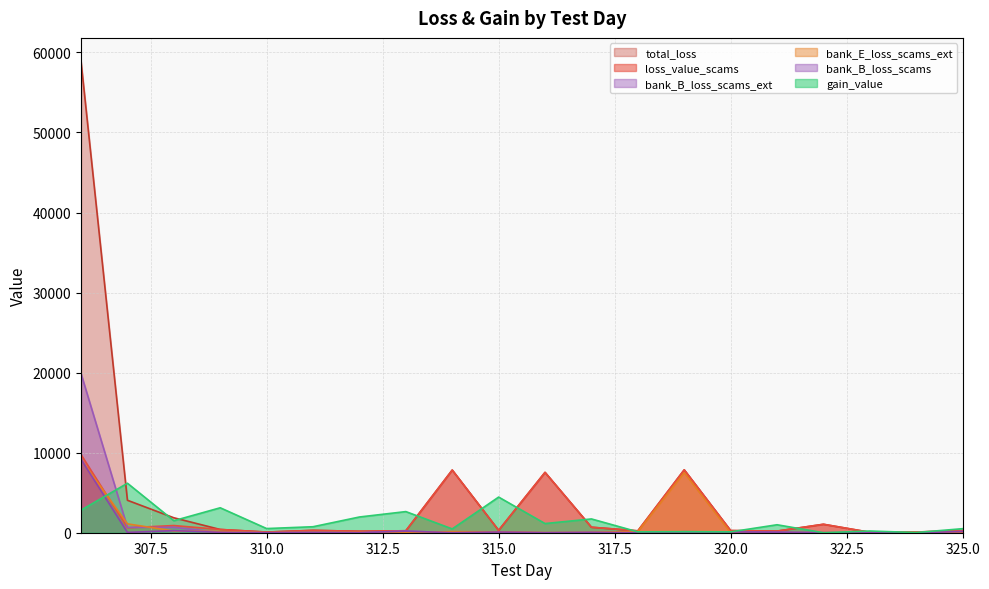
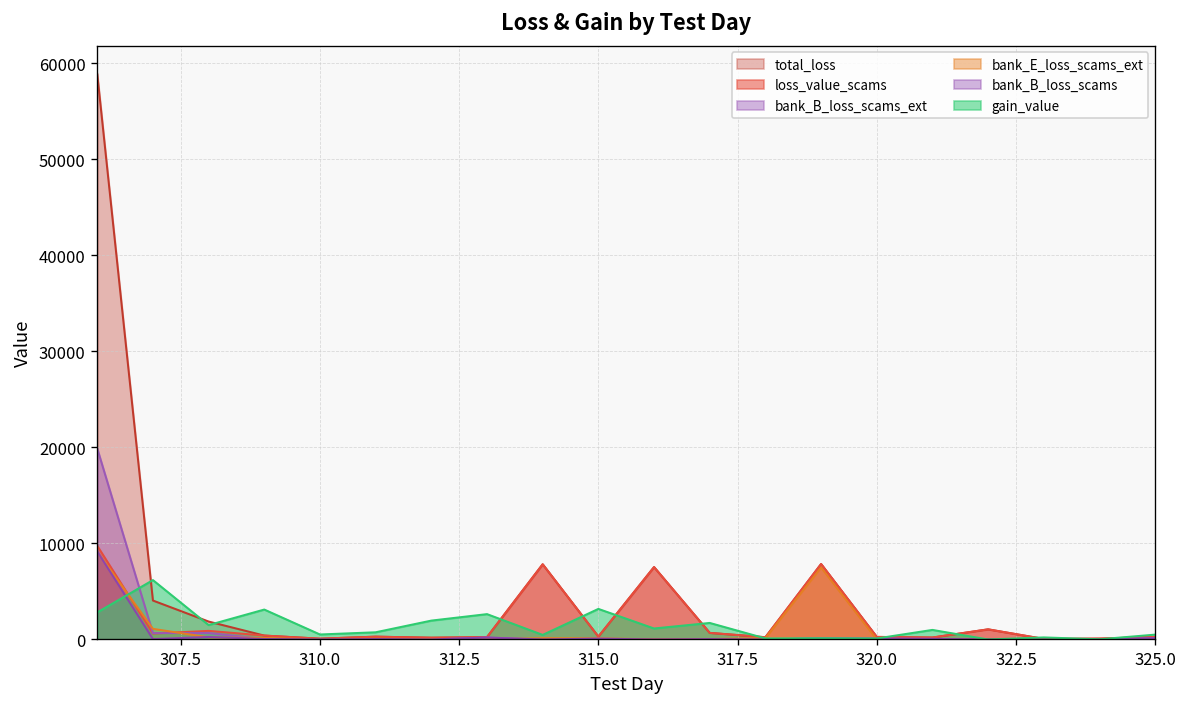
  {
    "gain_value": {
      "310.0": 1000,
-     "315.0": 4000
+     "315.0": 3000
    }
  }
